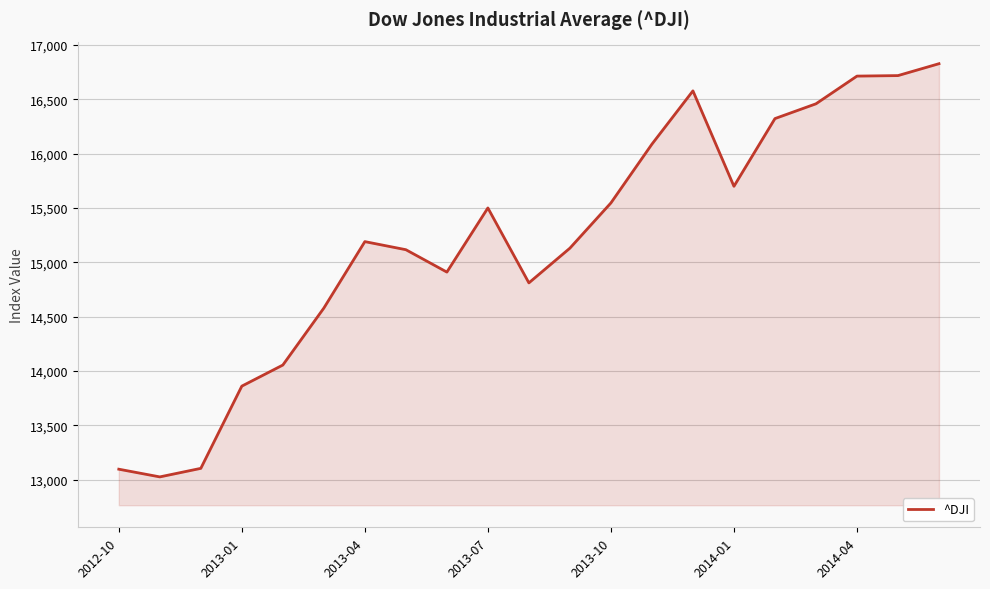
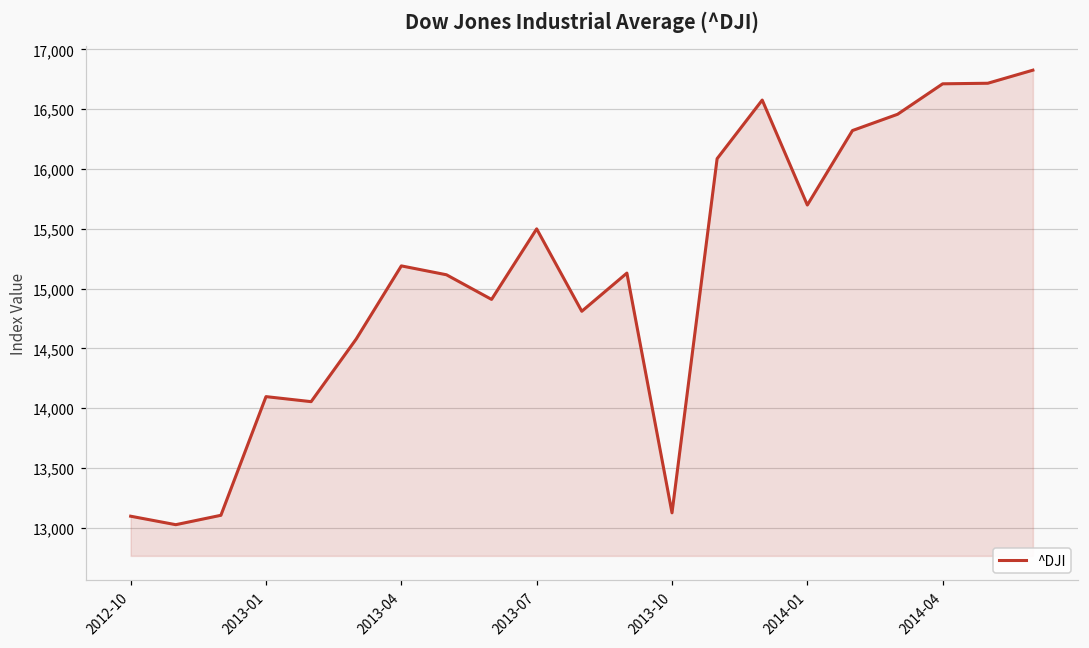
  {
    "2012-10": "13,100",
-   "2013-01": "13,860",
+   "2013-01": "14,100",
    "2013-04": "15,190",
    "2013-07": "15,500",
-   "2013-10": "15,550",
+   "2013-10": "13,120",
    "2014-01": "15,700",
    "2014-04": "16,710"
  }
